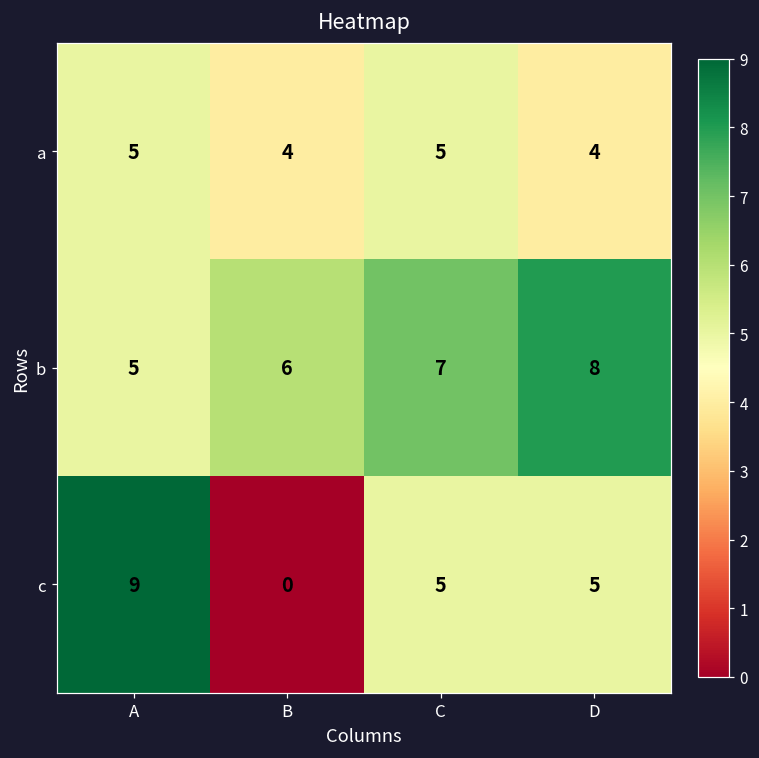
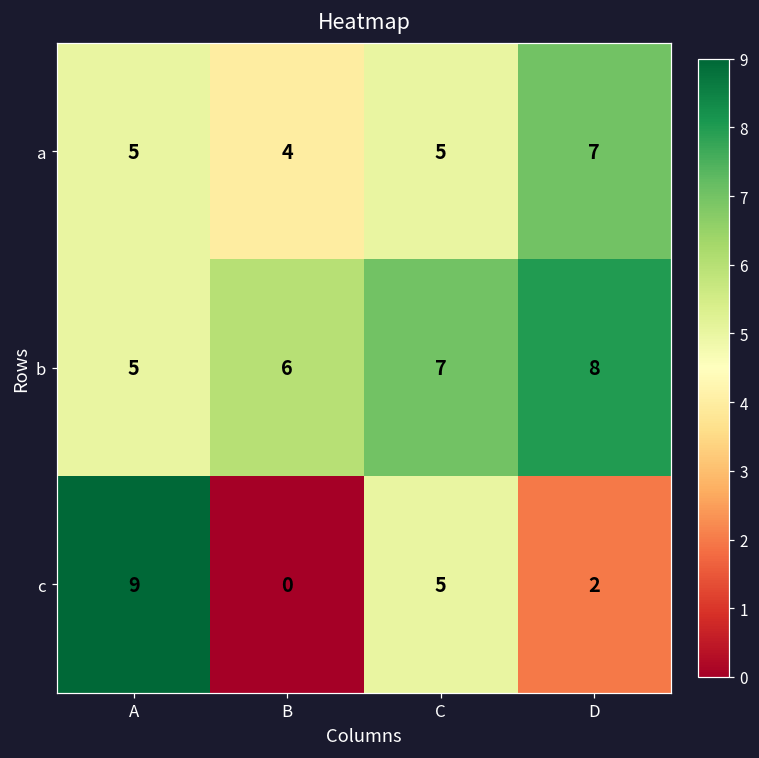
  {
    "a": {
      "A": 5,
      "B": 4,
      "C": 5,
-     "D": 4
+     "D": 7
    },
    "b": {
      "A": 5,
      "B": 6,
      "C": 7,
      "D": 8
    },
    "c": {
      "A": 9,
      "B": 0,
      "C": 5,
-     "D": 5
+     "D": 2
    }
  }
